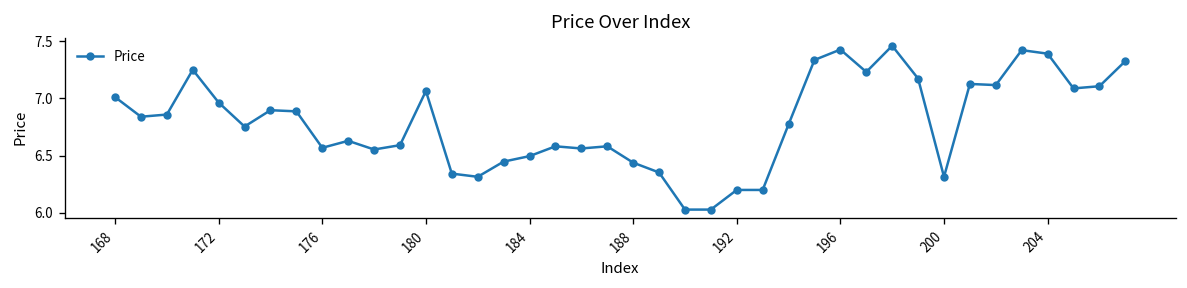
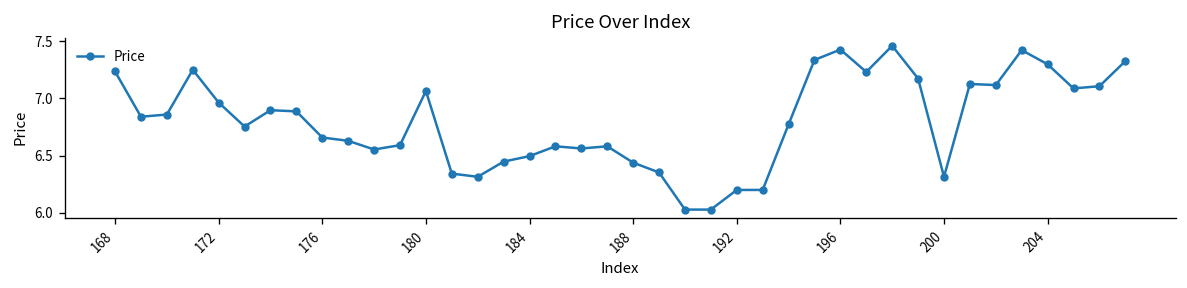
  {
-   "168": 7.0,
+   "168": 7.2,
    "172": 7.0,
-   "176": 6.6,
+   "176": 6.7,
    "180": 7.1,
    "184": 6.5,
    "188": 6.4,
    "192": 6.2,
    "196": 7.4,
    "200": 6.3,
-   "204": 7.4
+   "204": 7.3
  }
